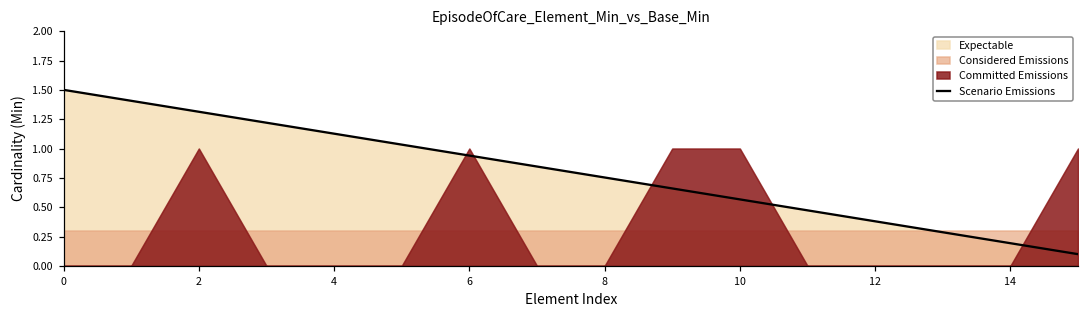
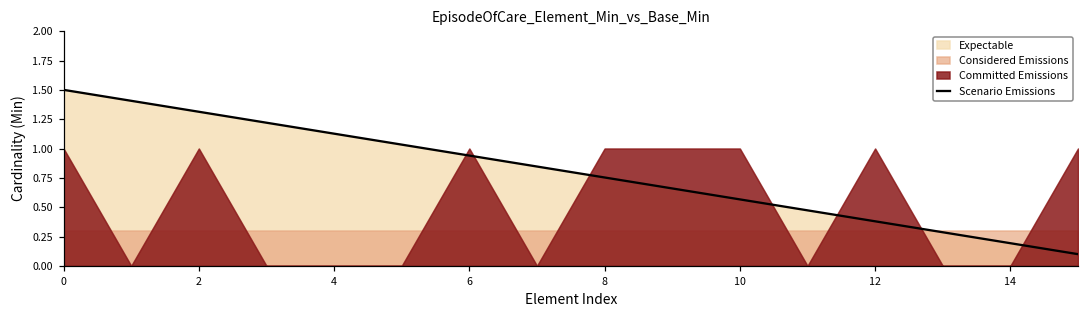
  {
    "Expectable": {
      "0": 1.50,
      "2": 1.31,
      "4": 1.13,
      "6": 0.94,
      "8": 0.75,
      "10": 0.57,
      "12": 0.38,
      "14": 0.19
    },
    "Considered Emissions": {
      "0": 0.30,
      "2": 0.30,
      "4": 0.30,
      "6": 0.30,
      "8": 0.30,
      "10": 0.30,
      "12": 0.30,
      "14": 0.30
    },
    "Committed Emissions": {
-     "0": 0,
+     "0": 1,
      "2": 1,
      "4": 0,
      "6": 1,
-     "8": 0,
+     "8": 1,
      "10": 1,
-     "12": 0,
+     "12": 1,
      "14": 0
    }
  }
